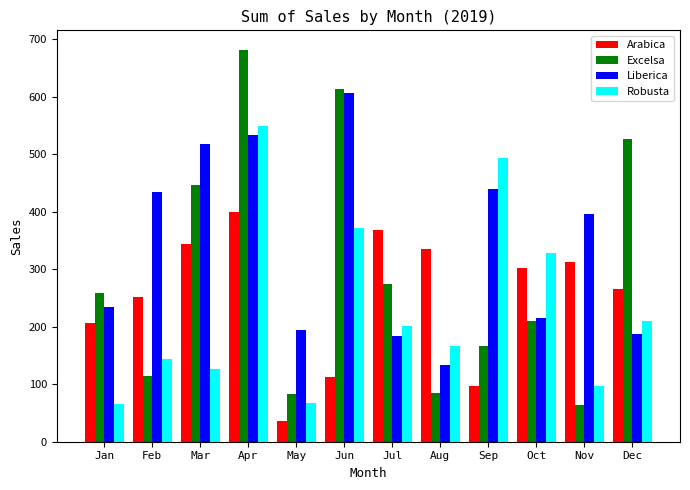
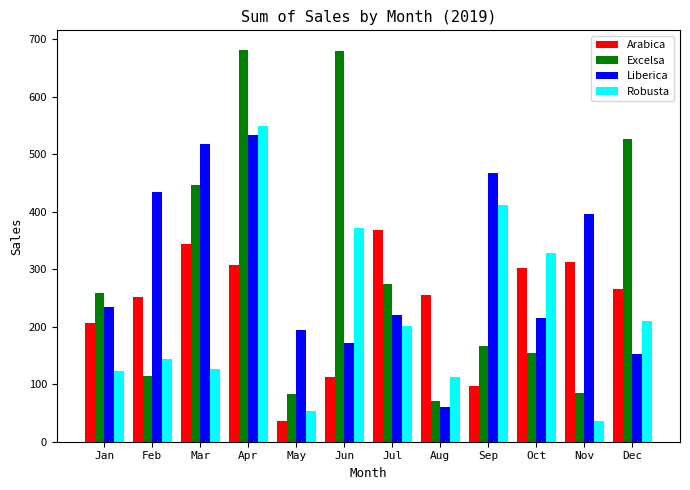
  {
    "Arabica": {
      "Jan": 210,
      "Feb": 250,
      "Mar": 340,
-     "Apr": 400,
+     "Apr": 310,
      "May": 40,
      "Jun": 110,
      "Jul": 370,
-     "Aug": 330,
+     "Aug": 260,
      "Sep": 100,
      "Oct": 300,
      "Nov": 310,
      "Dec": 270
    },
    "Excelsa": {
      "Jan": 260,
      "Feb": 110,
      "Mar": 450,
      "Apr": 680,
      "May": 80,
-     "Jun": 610,
+     "Jun": 680,
      "Jul": 270,
-     "Aug": 90,
+     "Aug": 70,
      "Sep": 170,
-     "Oct": 210,
-     "Nov": 60,
+     "Oct": 150,
+     "Nov": 90,
      "Dec": 530
    },
    "Liberica": {
      "Jan": 230,
      "Feb": 430,
      "Mar": 520,
      "Apr": 530,
      "May": 190,
-     "Jun": 610,
-     "Jul": 180,
-     "Aug": 130,
-     "Sep": 440,
+     "Jun": 170,
+     "Jul": 220,
+     "Aug": 60,
+     "Sep": 470,
      "Oct": 220,
      "Nov": 400,
-     "Dec": 190
+     "Dec": 150
    },
    "Robusta": {
-     "Jan": 70,
+     "Jan": 120,
      "Feb": 140,
      "Mar": 130,
      "Apr": 550,
-     "May": 70,
+     "May": 50,
      "Jun": 370,
      "Jul": 200,
-     "Aug": 170,
-     "Sep": 490,
+     "Aug": 110,
+     "Sep": 410,
      "Oct": 330,
-     "Nov": 100,
+     "Nov": 40,
      "Dec": 210
    }
  }
